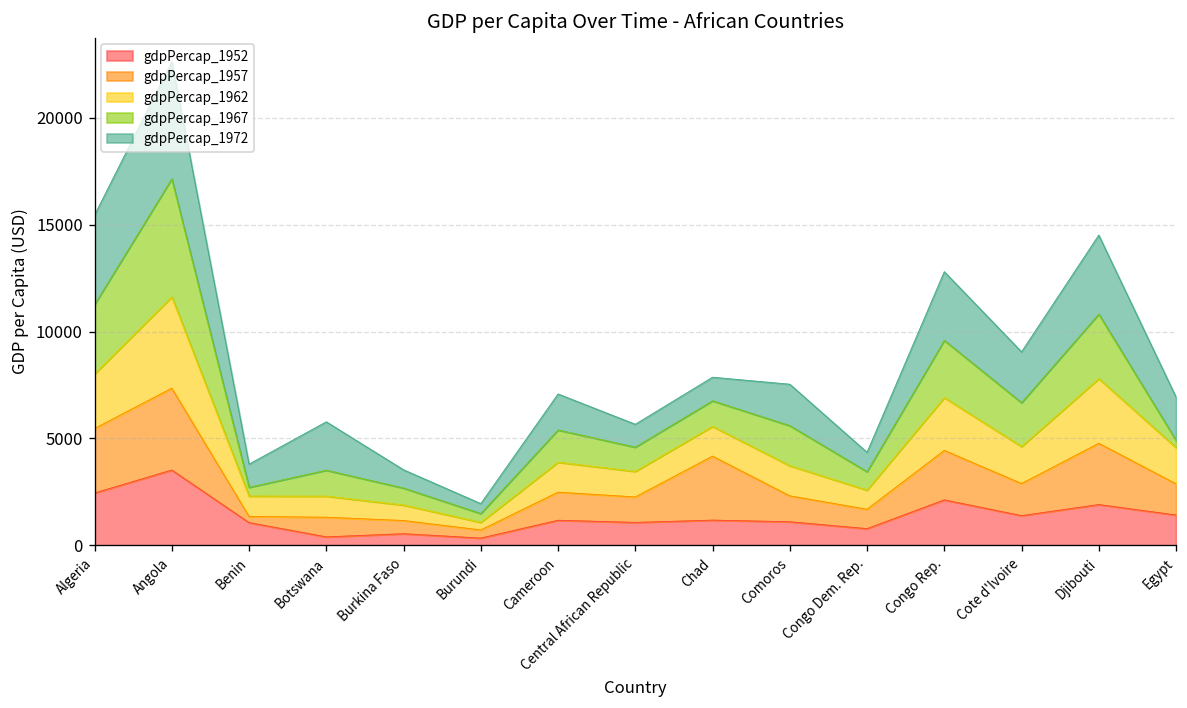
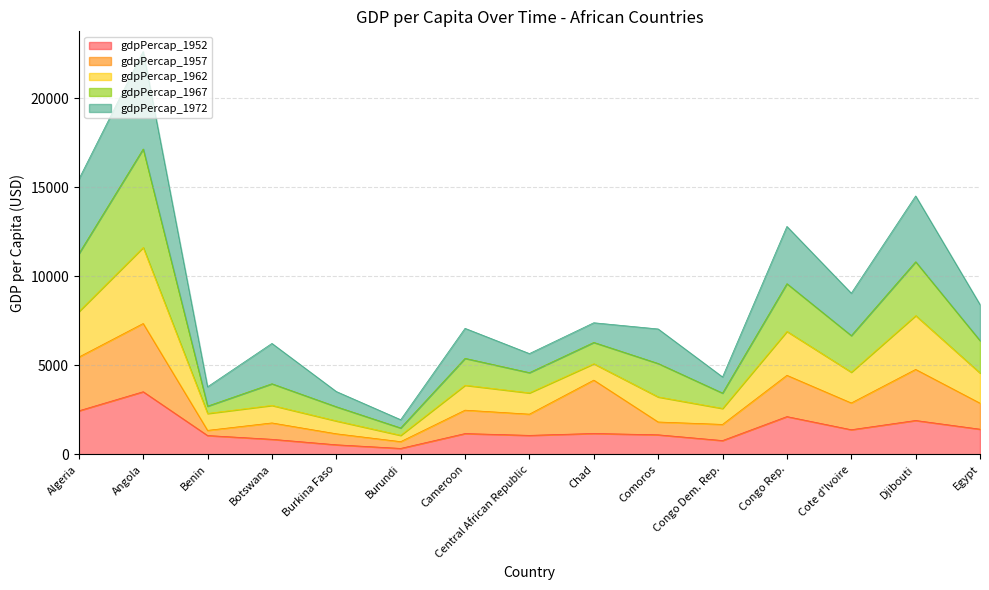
  {
    "gdpPercap_1952": {
      "Algeria": 2400,
      "Angola": 3500,
      "Benin": 1100,
-     "Botswana": 400,
+     "Botswana": 900,
      "Burkina Faso": 500,
      "Burundi": 300,
      "Cameroon": 1200,
      "Central African Republic": 1100,
      "Chad": 1200,
      "Comoros": 1100,
      "Congo Dem. Rep.": 800,
      "Congo Rep.": 2100,
      "Cote d'Ivoire": 1400,
      "Djibouti": 1900,
      "Egypt": 1400
    },
    "gdpPercap_1957": {
      "Algeria": 3000,
      "Angola": 3800,
      "Benin": 300,
      "Botswana": 900,
      "Burkina Faso": 600,
      "Burundi": 400,
      "Cameroon": 1300,
      "Central African Republic": 1200,
      "Chad": 3000,
-     "Comoros": 1200,
+     "Comoros": 700,
      "Congo Dem. Rep.": 900,
      "Congo Rep.": 2300,
      "Cote d'Ivoire": 1500,
      "Djibouti": 2900,
      "Egypt": 1500
    },
    "gdpPercap_1962": {
      "Algeria": 2600,
      "Angola": 4300,
      "Benin": 900,
      "Botswana": 1000,
      "Burkina Faso": 700,
      "Burundi": 400,
      "Cameroon": 1400,
      "Central African Republic": 1200,
-     "Chad": 1400,
+     "Chad": 900,
      "Comoros": 1400,
      "Congo Dem. Rep.": 900,
      "Congo Rep.": 2500,
      "Cote d'Ivoire": 1700,
      "Djibouti": 3000,
      "Egypt": 1700
    },
    "gdpPercap_1967": {
      "Algeria": 3200,
      "Angola": 5500,
      "Benin": 400,
      "Botswana": 1200,
      "Burkina Faso": 800,
      "Burundi": 400,
      "Cameroon": 1500,
      "Central African Republic": 1100,
      "Chad": 1200,
      "Comoros": 1900,
      "Congo Dem. Rep.": 900,
      "Congo Rep.": 2700,
      "Cote d'Ivoire": 2100,
      "Djibouti": 3000,
-     "Egypt": 300
+     "Egypt": 1800
    },
    "gdpPercap_1972": {
      "Algeria": 4200,
      "Benin": 1100,
      "Botswana": 2300,
      "Burkina Faso": 900,
      "Burundi": 500,
      "Cameroon": 1700,
      "Central African Republic": 1100,
      "Chad": 1100,
      "Comoros": 1900,
      "Congo Dem. Rep.": 900,
      "Congo Rep.": 3200,
      "Cote d'Ivoire": 2400,
      "Djibouti": 3700,
      "Egypt": 2000
    }
  }
